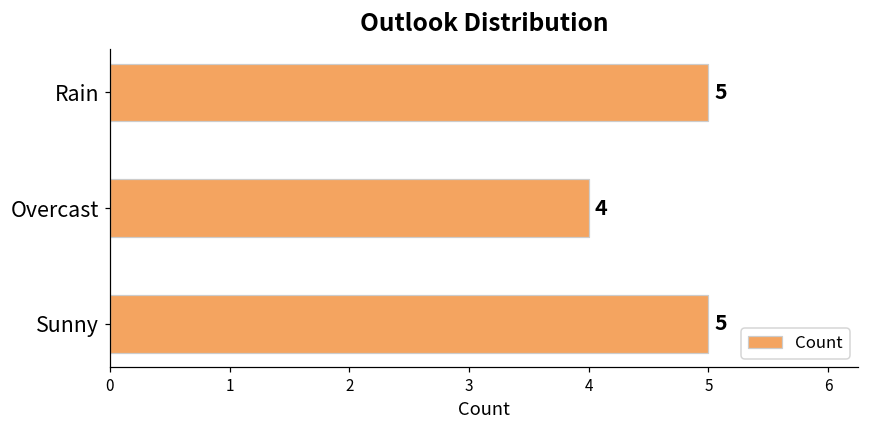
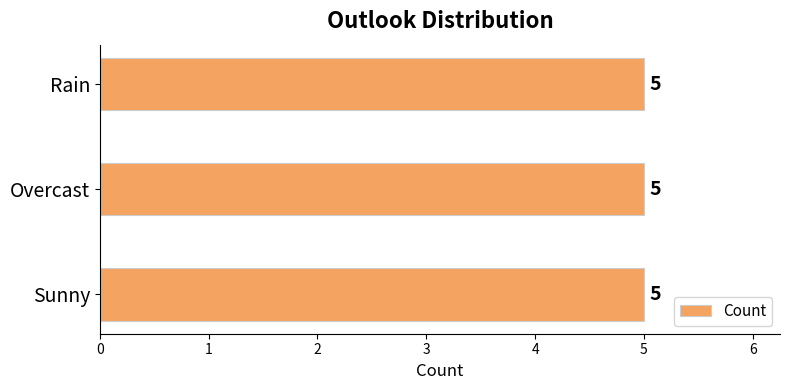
  {
    "Rain": 5,
-   "Overcast": 4,
+   "Overcast": 5,
    "Sunny": 5
  }
